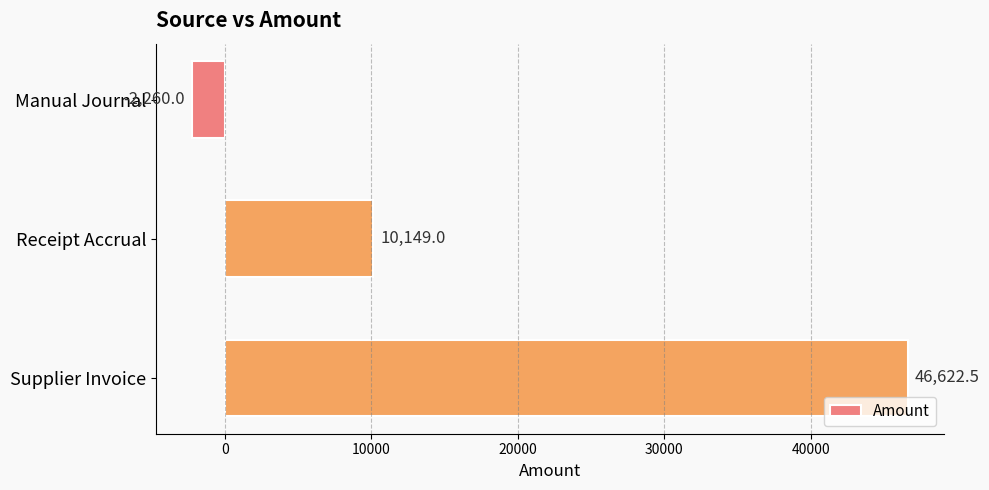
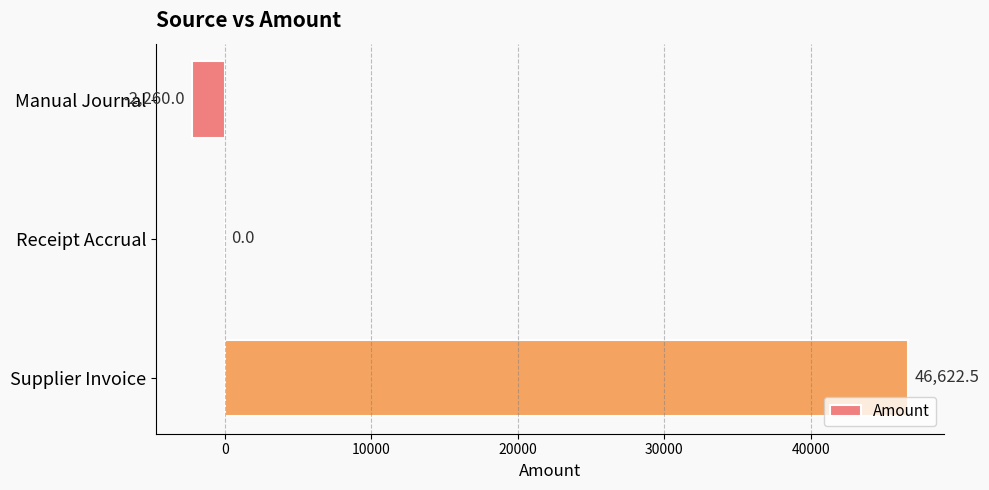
  {
    "Manual Journal": "-2,260.0",
-   "Receipt Accrual": "10,149.0",
+   "Receipt Accrual": "0.0",
    "Supplier Invoice": "46,622.5"
  }
